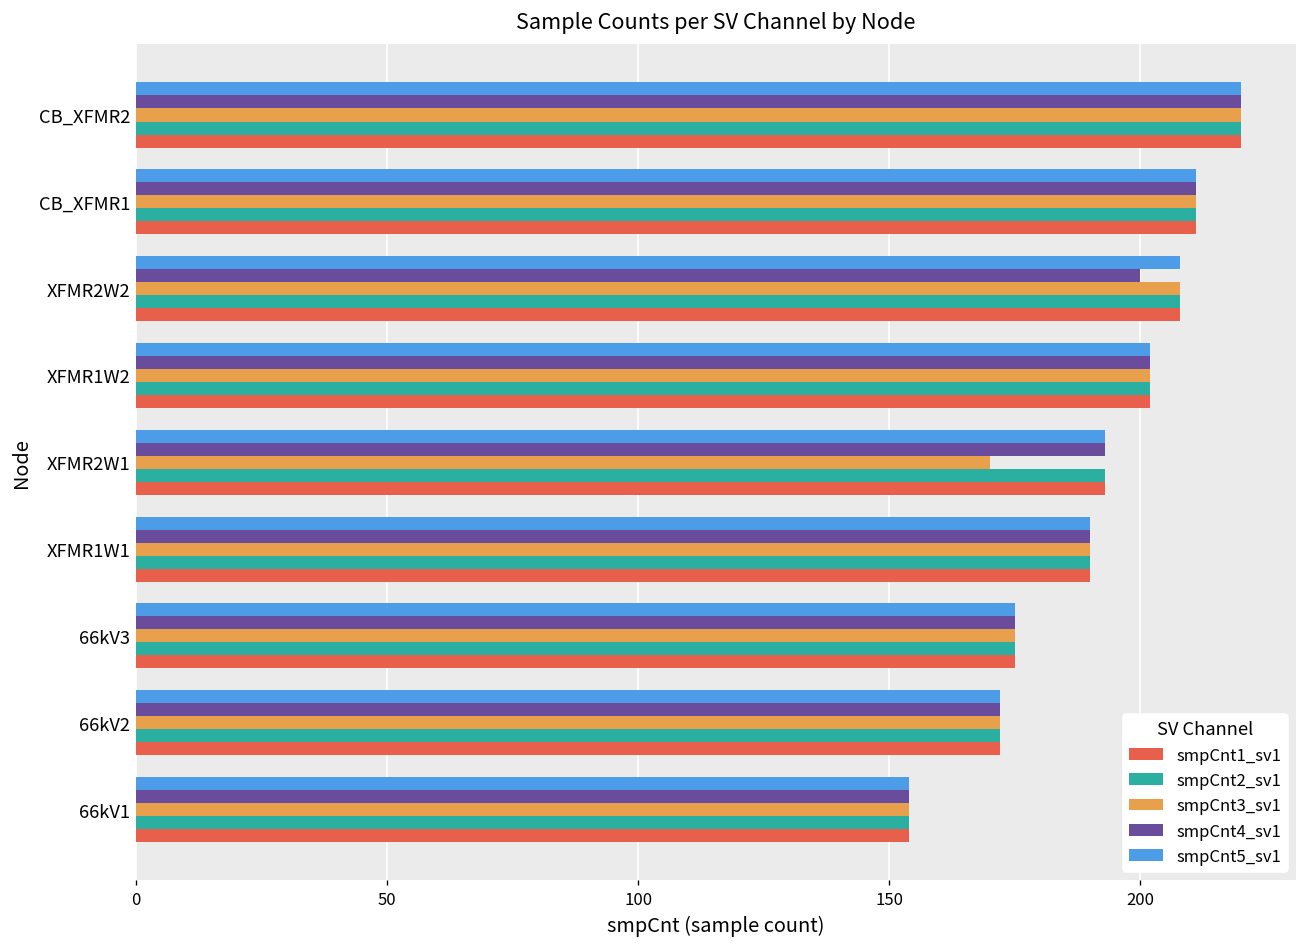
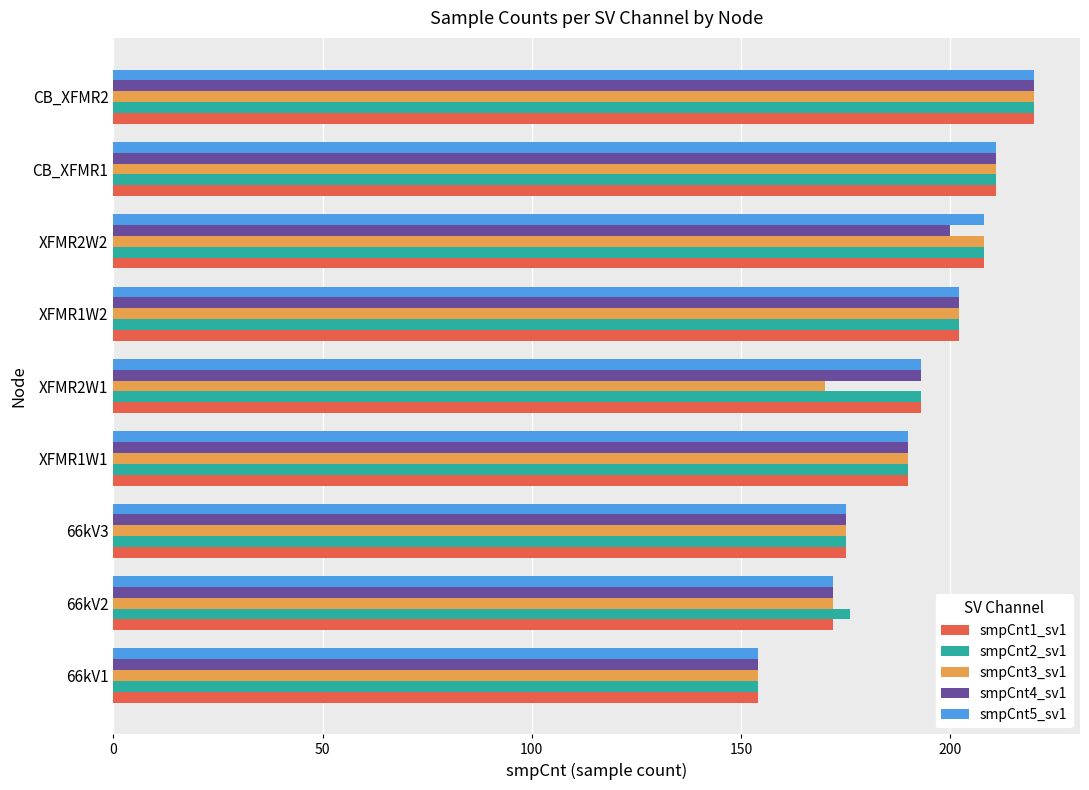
  {
    "smpCnt1_sv1": {
      "CB_XFMR2": 220,
      "CB_XFMR1": 211,
      "XFMR2W2": 208,
      "XFMR1W2": 202,
      "XFMR2W1": 193,
      "XFMR1W1": 190,
      "66kV3": 175,
      "66kV2": 172,
      "66kV1": 154
    },
    "smpCnt2_sv1": {
      "CB_XFMR2": 220,
      "CB_XFMR1": 211,
      "XFMR2W2": 208,
      "XFMR1W2": 202,
      "XFMR2W1": 193,
      "XFMR1W1": 190,
      "66kV3": 175,
-     "66kV2": 172,
+     "66kV2": 176,
      "66kV1": 154
    },
    "smpCnt3_sv1": {
      "CB_XFMR2": 220,
      "CB_XFMR1": 211,
      "XFMR2W2": 208,
      "XFMR1W2": 202,
      "XFMR2W1": 170,
      "XFMR1W1": 190,
      "66kV3": 175,
      "66kV2": 172,
      "66kV1": 154
    },
    "smpCnt4_sv1": {
      "CB_XFMR2": 220,
      "CB_XFMR1": 211,
      "XFMR2W2": 200,
      "XFMR1W2": 202,
      "XFMR2W1": 193,
      "XFMR1W1": 190,
      "66kV3": 175,
      "66kV2": 172,
      "66kV1": 154
    },
    "smpCnt5_sv1": {
      "CB_XFMR2": 220,
      "CB_XFMR1": 211,
      "XFMR2W2": 208,
      "XFMR1W2": 202,
      "XFMR2W1": 193,
      "XFMR1W1": 190,
      "66kV3": 175,
      "66kV2": 172,
      "66kV1": 154
    }
  }
